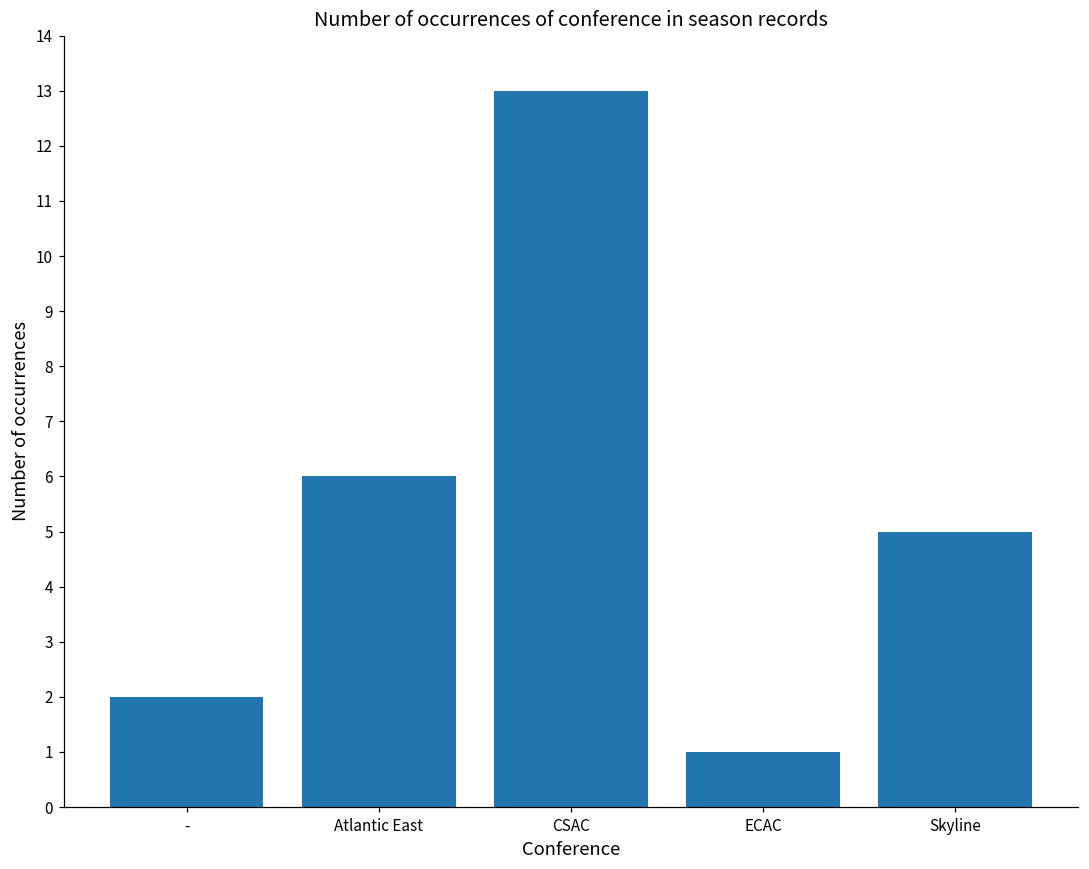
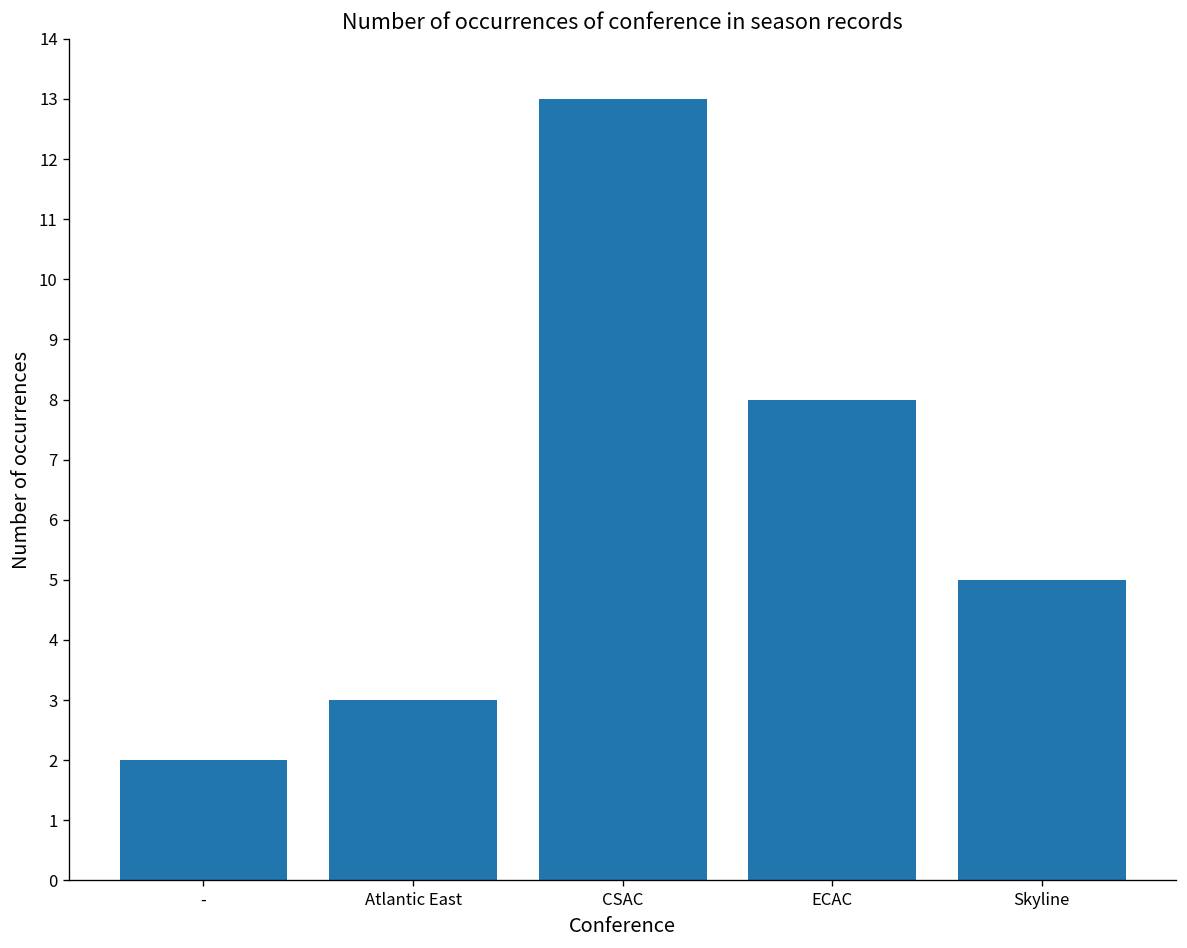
  {
    "-": 2,
-   "Atlantic East": 6,
+   "Atlantic East": 3,
    "CSAC": 13,
-   "ECAC": 1,
+   "ECAC": 8,
    "Skyline": 5
  }
